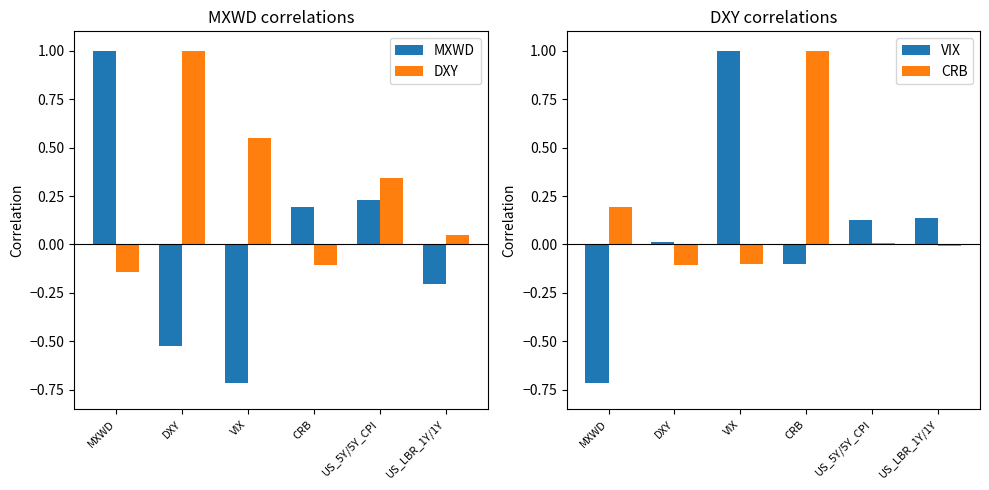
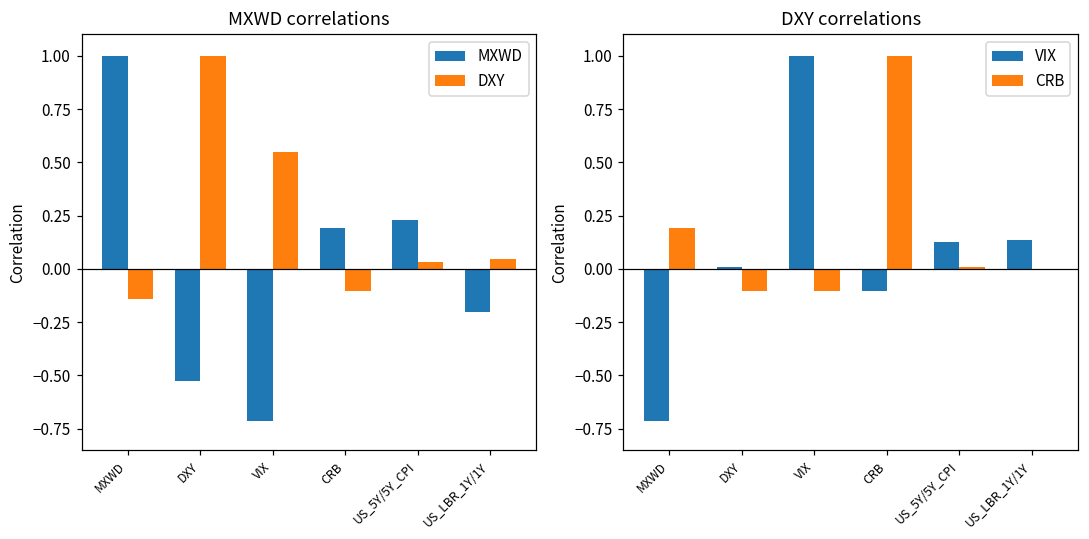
  {
    "MXWD correlations": {
      "MXWD": {
        "MXWD": 1.00,
        "DXY": -0.53,
        "VIX": -0.71,
        "CRB": 0.19,
        "US_5Y/5Y_CPI": 0.23,
        "US_LBR_1Y/1Y": -0.20
      },
      "DXY": {
        "MXWD": -0.14,
        "DXY": 1.00,
        "VIX": 0.55,
        "CRB": -0.11,
-       "US_5Y/5Y_CPI": 0.34,
+       "US_5Y/5Y_CPI": 0.03,
        "US_LBR_1Y/1Y": 0.05
      }
    },
    "DXY correlations": {
      "VIX": {
        "MXWD": -0.71,
        "VIX": 1.00,
        "CRB": -0.10,
        "US_5Y/5Y_CPI": 0.13,
        "US_LBR_1Y/1Y": 0.14
      },
      "CRB": {
        "MXWD": 0.19,
        "DXY": -0.11,
        "VIX": -0.10,
        "CRB": 1.00
      }
    }
  }
